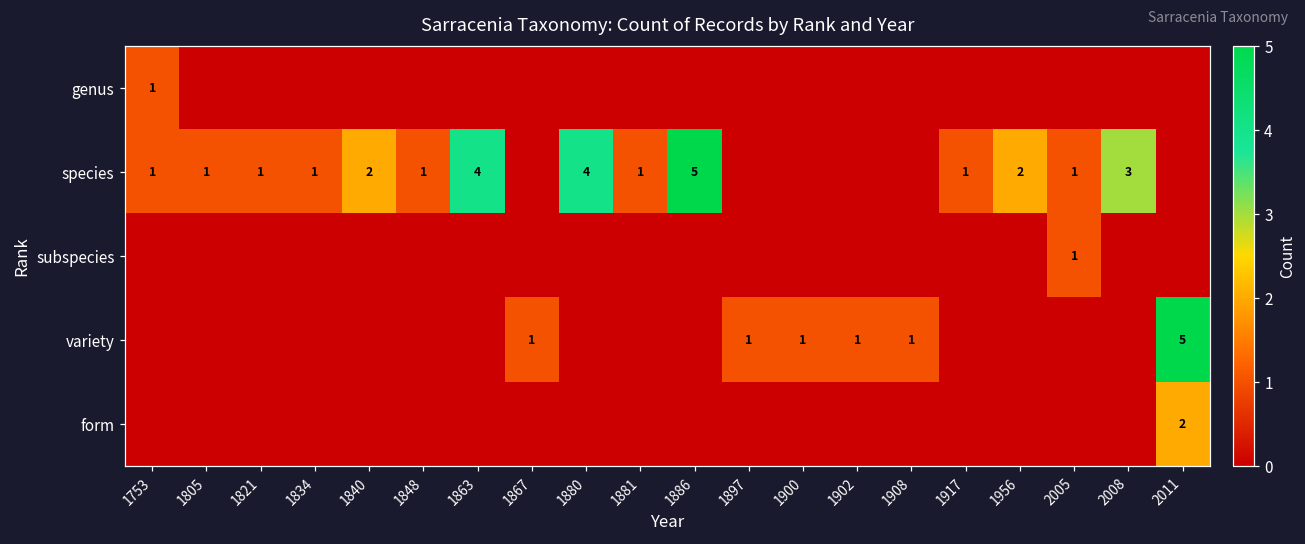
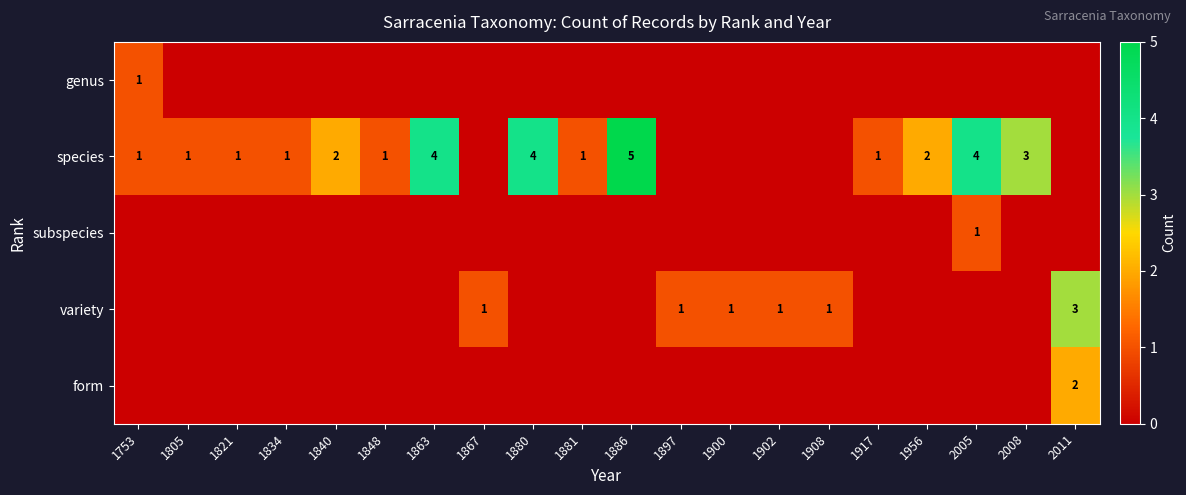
  {
    "genus": {
      "1753": 1
    },
    "species": {
      "1753": 1,
      "1805": 1,
      "1821": 1,
      "1834": 1,
      "1840": 2,
      "1848": 1,
      "1863": 4,
      "1880": 4,
      "1881": 1,
      "1886": 5,
      "1917": 1,
      "1956": 2,
-     "2005": 1,
+     "2005": 4,
      "2008": 3
    },
    "subspecies": {
      "2005": 1
    },
    "variety": {
      "1867": 1,
      "1897": 1,
      "1900": 1,
      "1902": 1,
      "1908": 1,
-     "2011": 5
+     "2011": 3
    },
    "form": {
      "2011": 2
    }
  }
